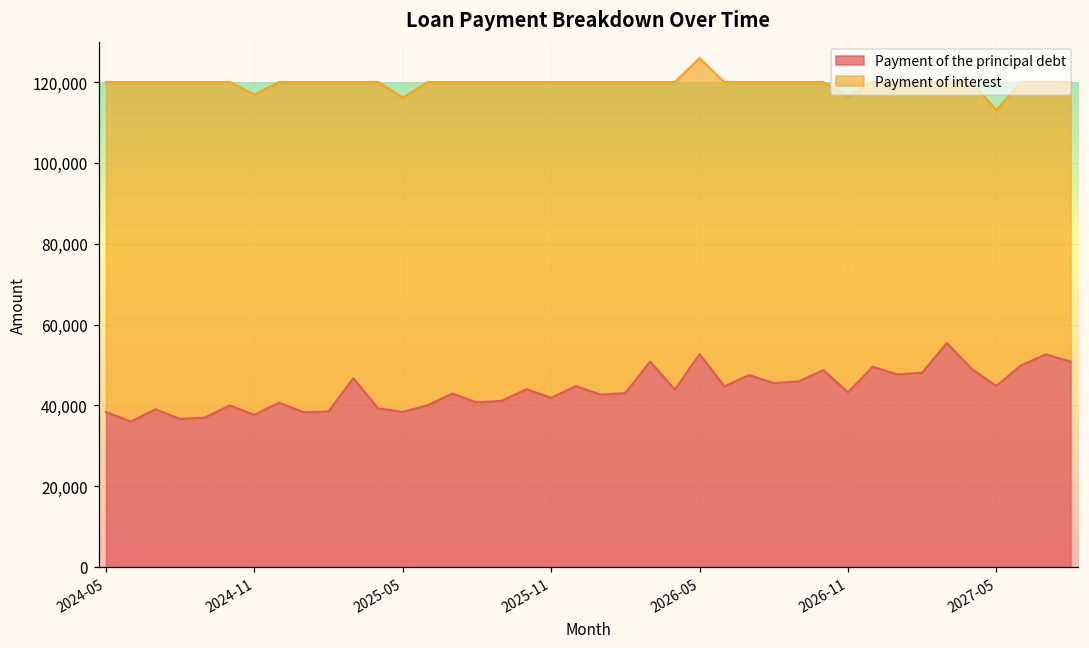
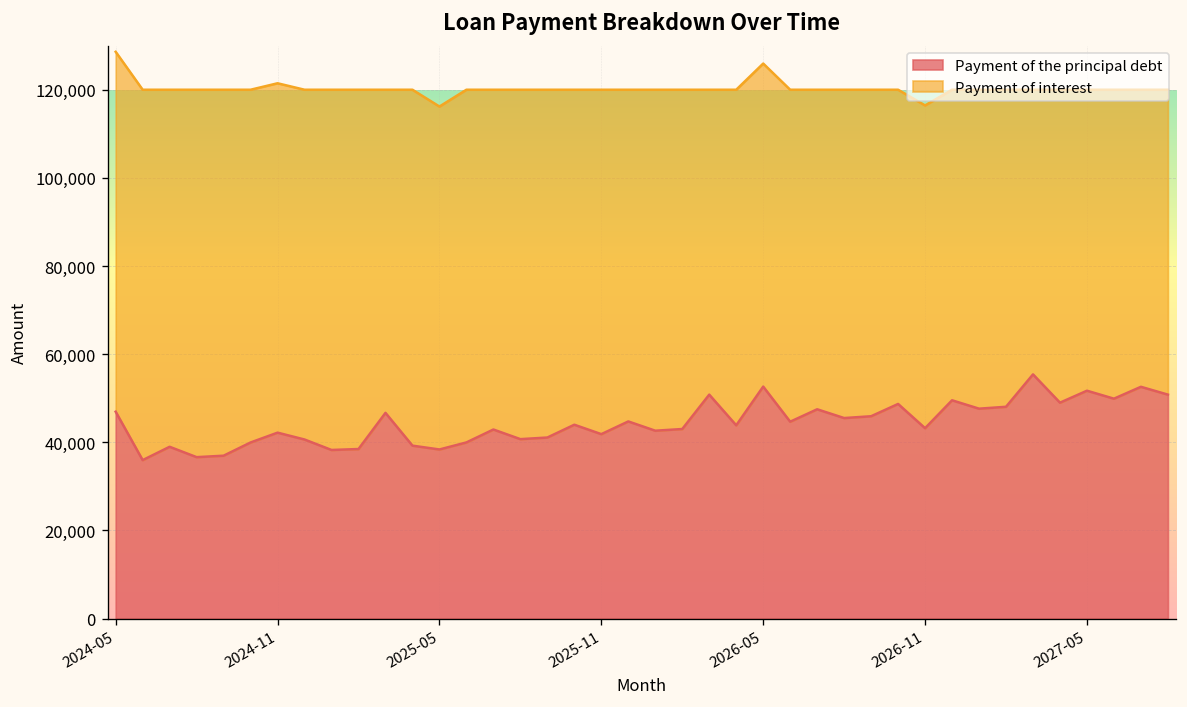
  {
    "Payment of the principal debt": {
-     "2024-05": "38,000",
-     "2024-11": "38,000",
+     "2024-05": "47,000",
+     "2024-11": "42,000",
      "2025-05": "38,000",
      "2025-11": "42,000",
      "2026-05": "53,000",
      "2026-11": "43,000",
-     "2027-05": "45,000"
+     "2027-05": "52,000"
    },
    "Payment of interest": {
      "2024-05": "82,000",
      "2024-11": "79,000",
      "2025-05": "78,000",
      "2025-11": "78,000",
      "2026-05": "73,000",
      "2026-11": "73,000"
    }
  }
